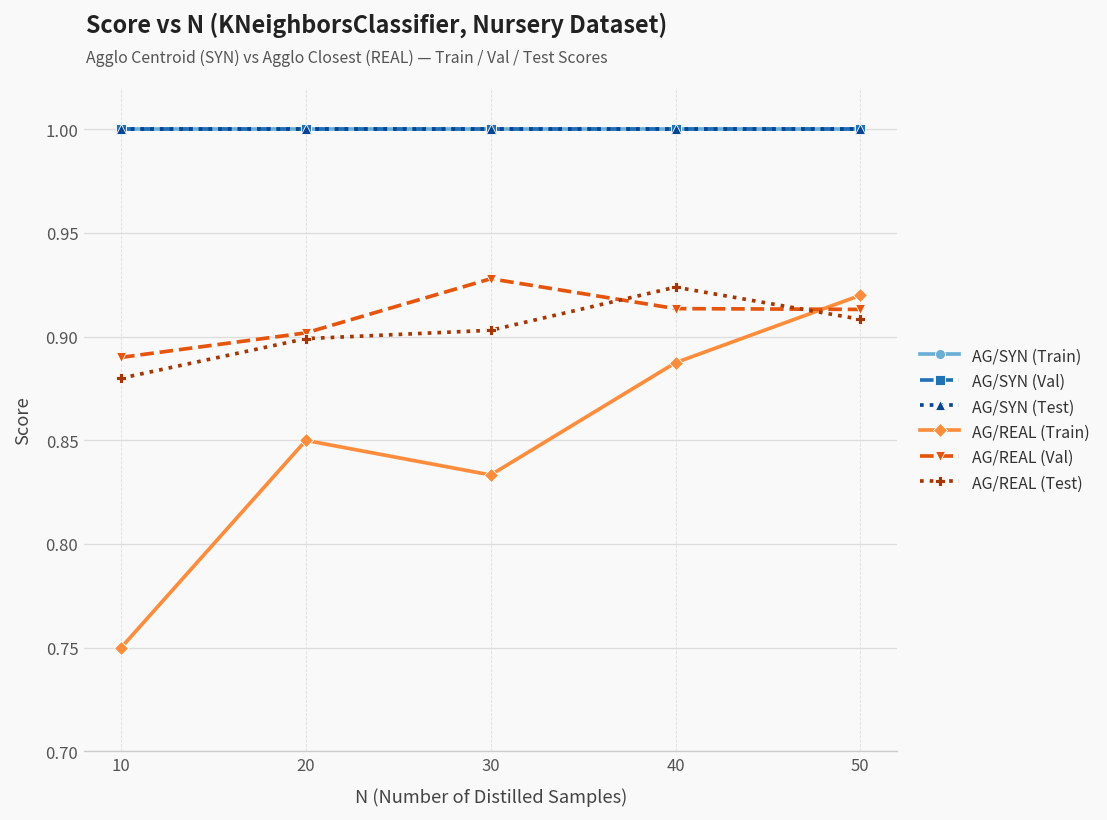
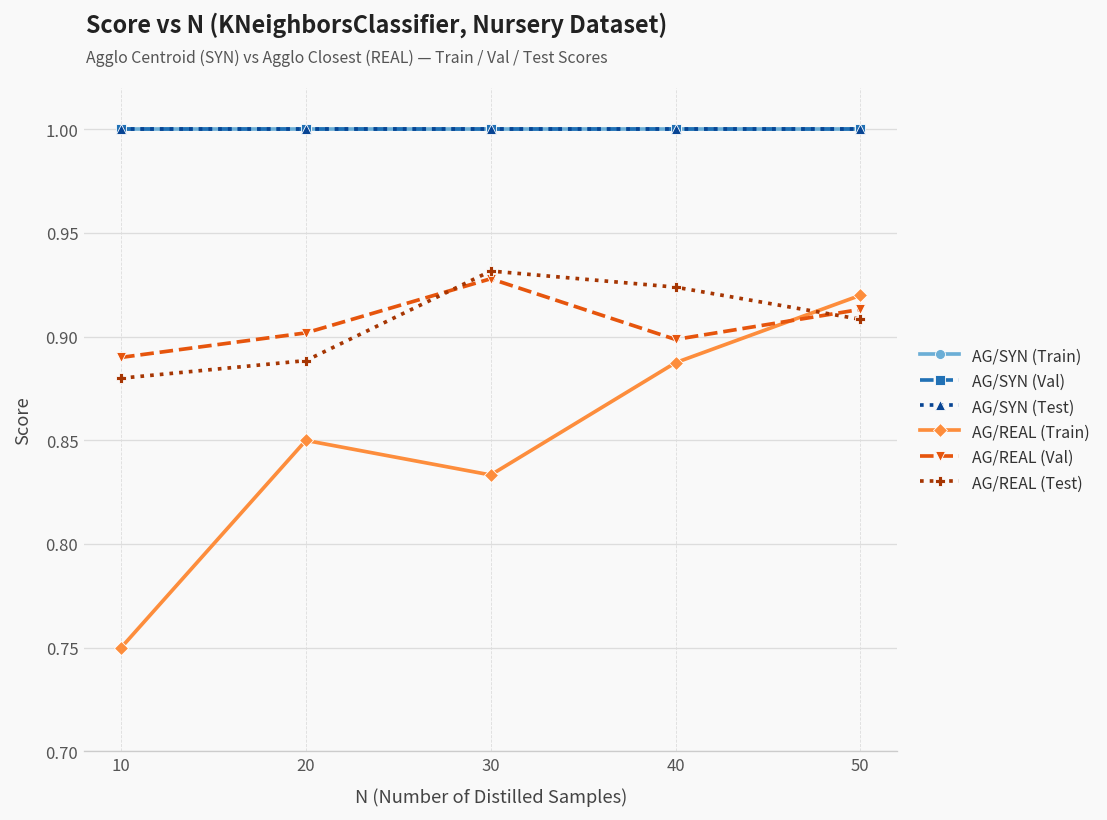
  {
    "AG/SYN (Test)": {
      "10": 1.000,
      "20": 1.000,
      "30": 1.000,
      "40": 1.000,
      "50": 1.000
    },
    "AG/REAL (Train)": {
      "10": 0.750,
      "20": 0.850,
      "30": 0.833,
      "40": 0.888,
      "50": 0.920
    },
    "AG/REAL (Val)": {
      "10": 0.890,
      "20": 0.902,
      "30": 0.928,
-     "40": 0.914,
+     "40": 0.899,
      "50": 0.913
    },
    "AG/REAL (Test)": {
      "10": 0.880,
-     "20": 0.899,
-     "30": 0.903,
+     "20": 0.889,
+     "30": 0.932,
      "40": 0.924,
      "50": 0.908
    }
  }
